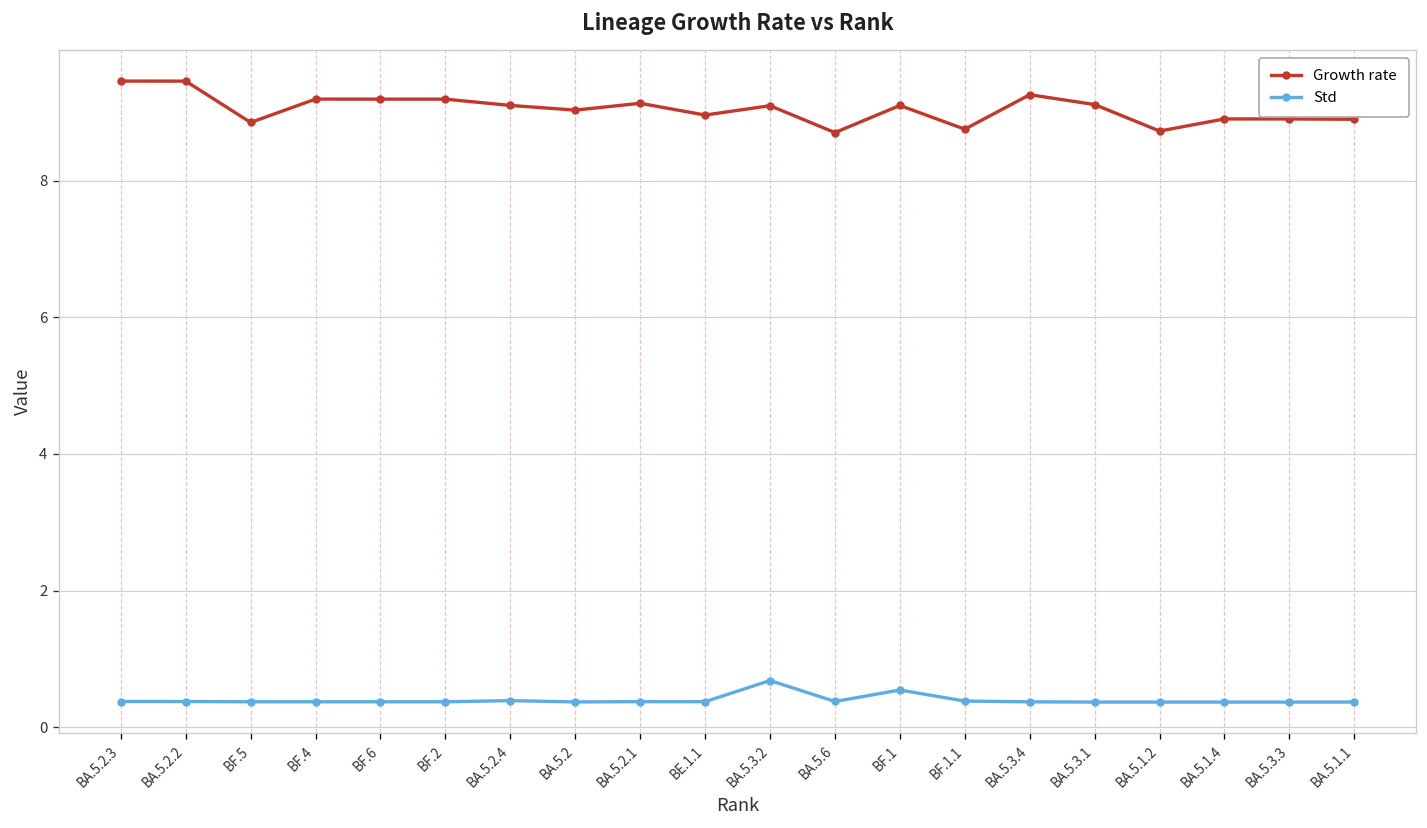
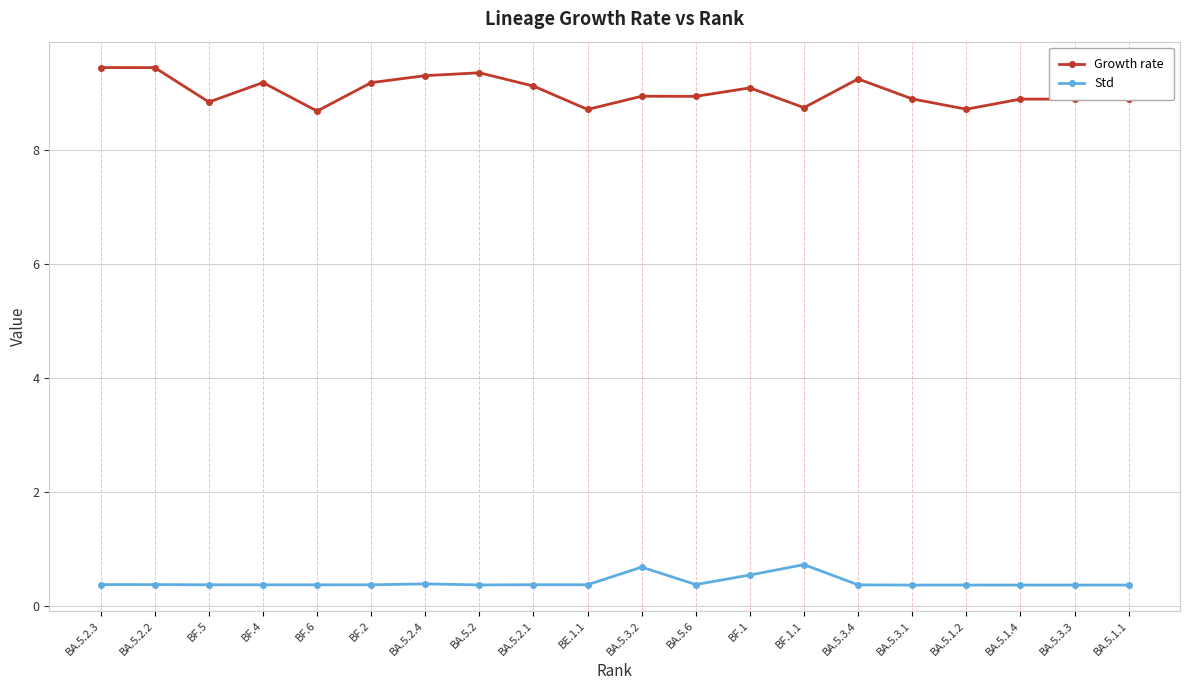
  {
    "Growth rate": {
      "BA.5.2.3": 9.5,
      "BA.5.2.2": 9.5,
      "BF.5": 8.9,
      "BF.4": 9.2,
-     "BF.6": 9.2,
+     "BF.6": 8.7,
      "BF.2": 9.2,
-     "BA.5.2.4": 9.1,
-     "BA.5.2": 9.0,
+     "BA.5.2.4": 9.3,
+     "BA.5.2": 9.4,
      "BA.5.2.1": 9.1,
-     "BE.1.1": 9.0,
-     "BA.5.3.2": 9.1,
-     "BA.5.6": 8.7,
+     "BE.1.1": 8.7,
+     "BA.5.3.2": 9.0,
+     "BA.5.6": 9.0,
      "BF.1": 9.1,
      "BF.1.1": 8.8,
      "BA.5.3.4": 9.3,
-     "BA.5.3.1": 9.1,
+     "BA.5.3.1": 8.9,
      "BA.5.1.2": 8.7,
      "BA.5.1.4": 8.9
    },
    "Std": {
      "BA.5.2.3": 0.4,
      "BA.5.2.2": 0.4,
      "BF.5": 0.4,
      "BF.4": 0.4,
      "BF.6": 0.4,
      "BF.2": 0.4,
      "BA.5.2.4": 0.4,
      "BA.5.2": 0.4,
      "BA.5.2.1": 0.4,
      "BE.1.1": 0.4,
      "BA.5.3.2": 0.7,
      "BA.5.6": 0.4,
      "BF.1": 0.5,
-     "BF.1.1": 0.4,
+     "BF.1.1": 0.7,
      "BA.5.3.4": 0.4,
      "BA.5.3.1": 0.4,
      "BA.5.1.2": 0.4,
      "BA.5.1.4": 0.4,
      "BA.5.3.3": 0.4,
      "BA.5.1.1": 0.4
    }
  }
